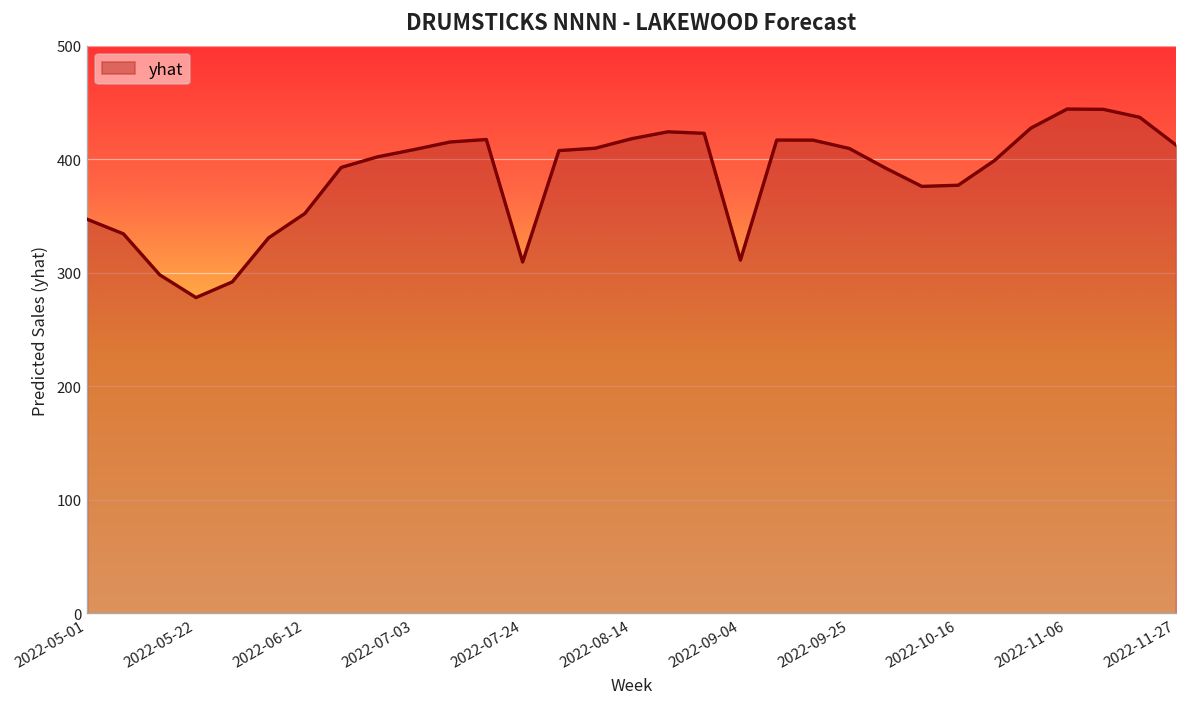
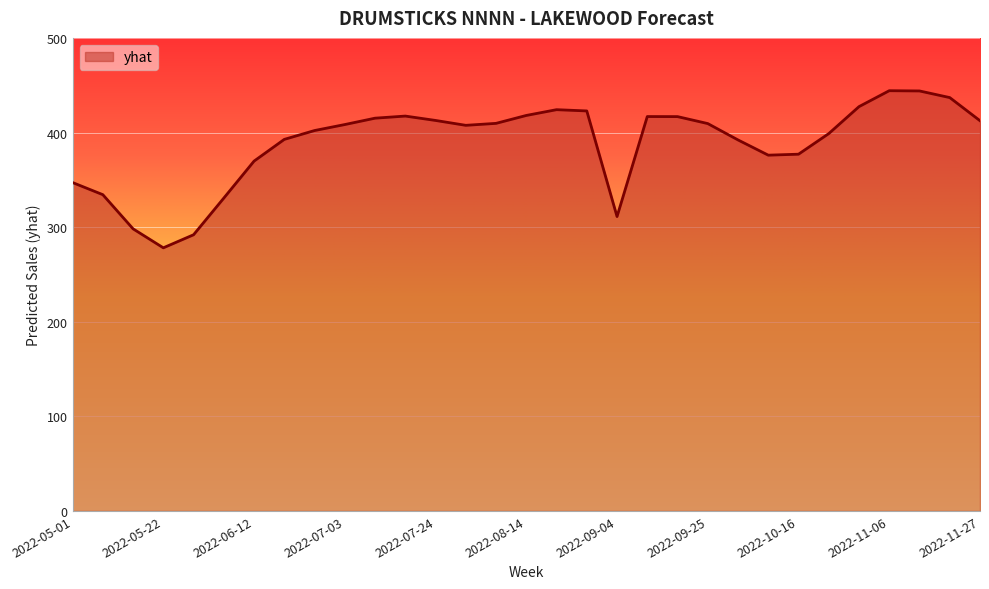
  {
    "2022-05-01": 350,
    "2022-05-22": 280,
-   "2022-06-12": 350,
+   "2022-06-12": 370,
    "2022-07-03": 410,
-   "2022-07-24": 310,
+   "2022-07-24": 410,
    "2022-08-14": 420,
    "2022-09-04": 310,
    "2022-09-25": 410,
    "2022-10-16": 380,
    "2022-11-06": 440,
    "2022-11-27": 410
  }
